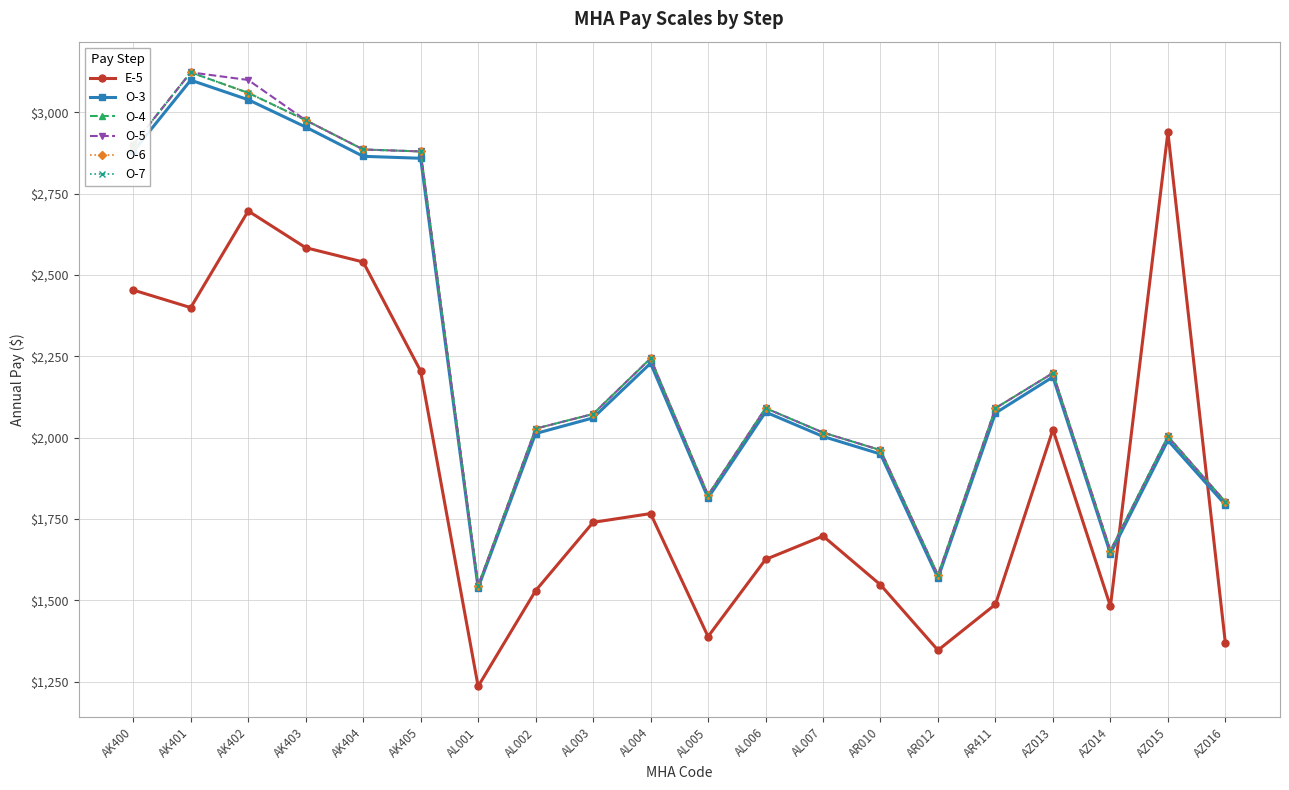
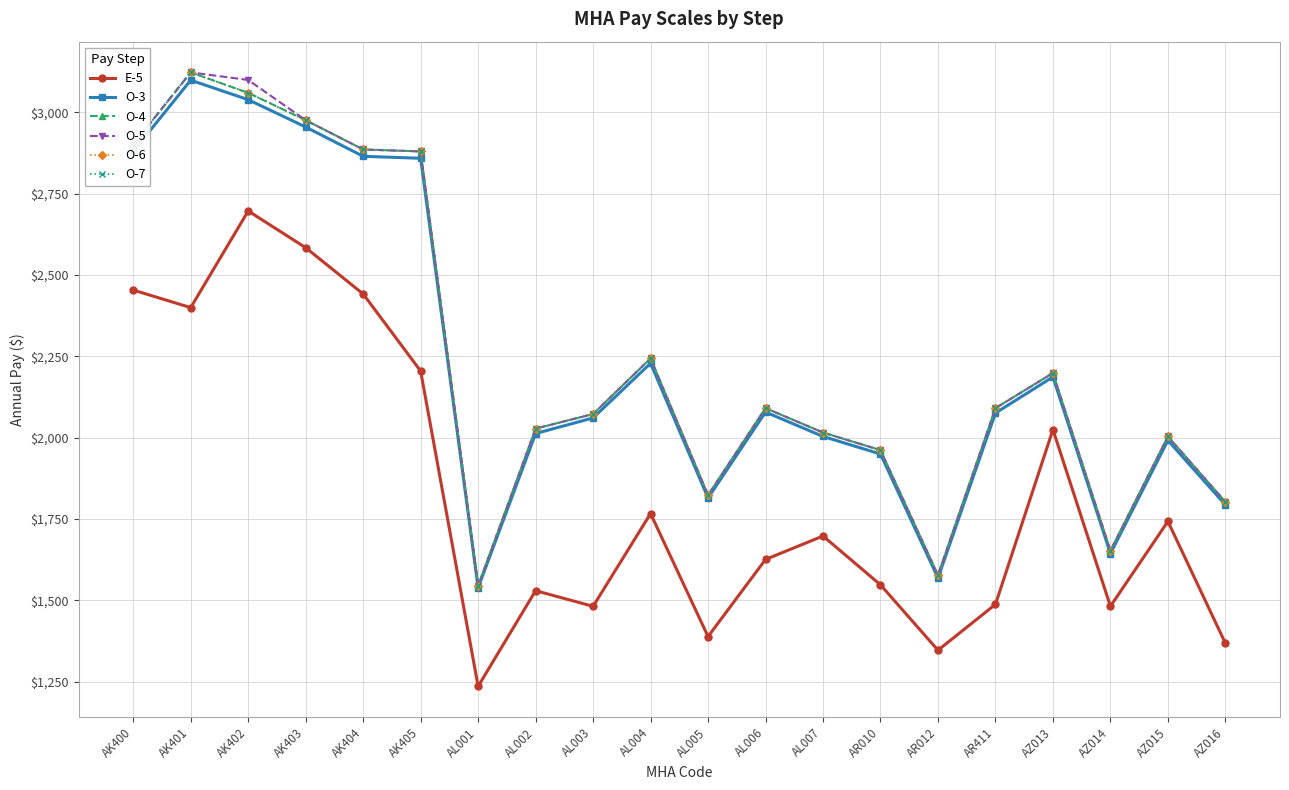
  {
    "E-5": {
      "AK400": "$2,450",
      "AK401": "$2,400",
      "AK402": "$2,700",
      "AK403": "$2,580",
-     "AK404": "$2,540",
+     "AK404": "$2,440",
      "AK405": "$2,210",
      "AL001": "$1,240",
      "AL002": "$1,530",
-     "AL003": "$1,740",
+     "AL003": "$1,480",
      "AL004": "$1,770",
      "AL005": "$1,390",
      "AL006": "$1,630",
      "AL007": "$1,700",
      "AR010": "$1,550",
      "AR012": "$1,350",
      "AR411": "$1,490",
      "AZ013": "$2,030",
      "AZ014": "$1,480",
-     "AZ015": "$2,940",
+     "AZ015": "$1,740",
      "AZ016": "$1,370"
    },
    "O-3": {
      "AK401": "$3,100",
      "AK402": "$3,040",
      "AK403": "$2,960",
      "AK404": "$2,870",
      "AK405": "$2,860",
      "AL002": "$2,010",
      "AL003": "$2,060",
      "AL004": "$2,230",
      "AL005": "$1,820",
      "AL006": "$2,080",
      "AL007": "$2,000",
      "AR010": "$1,950",
      "AR012": "$1,570",
      "AR411": "$2,080",
      "AZ013": "$2,190",
      "AZ014": "$1,640",
      "AZ015": "$1,990",
      "AZ016": "$1,790"
    },
    "O-7": {
      "AK402": "$3,060"
    },
    "O-5": {
      "AK402": "$3,100"
    }
  }
